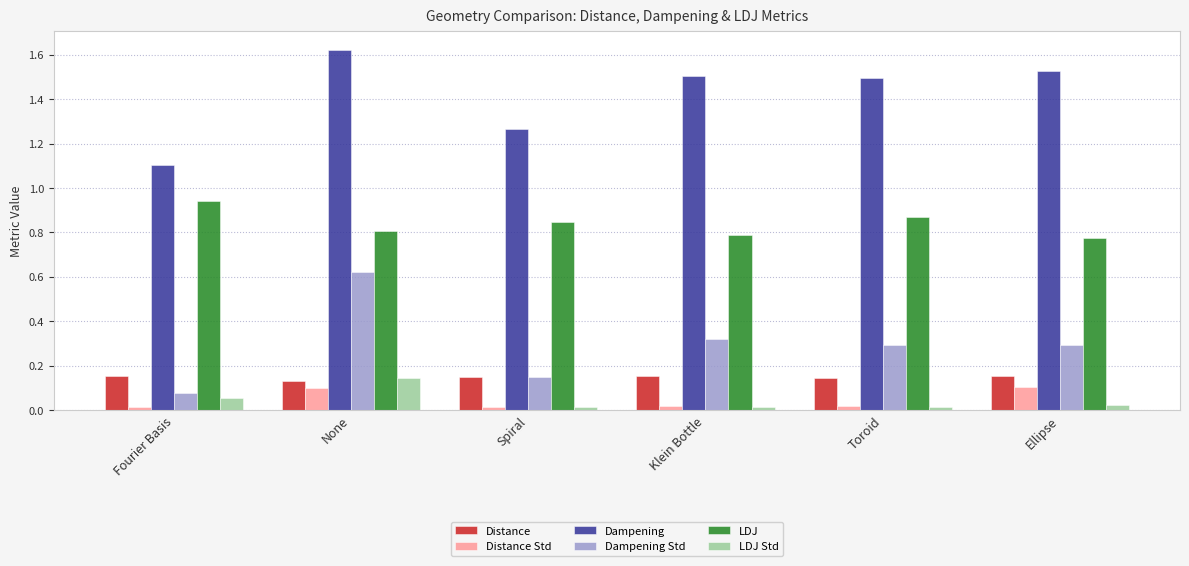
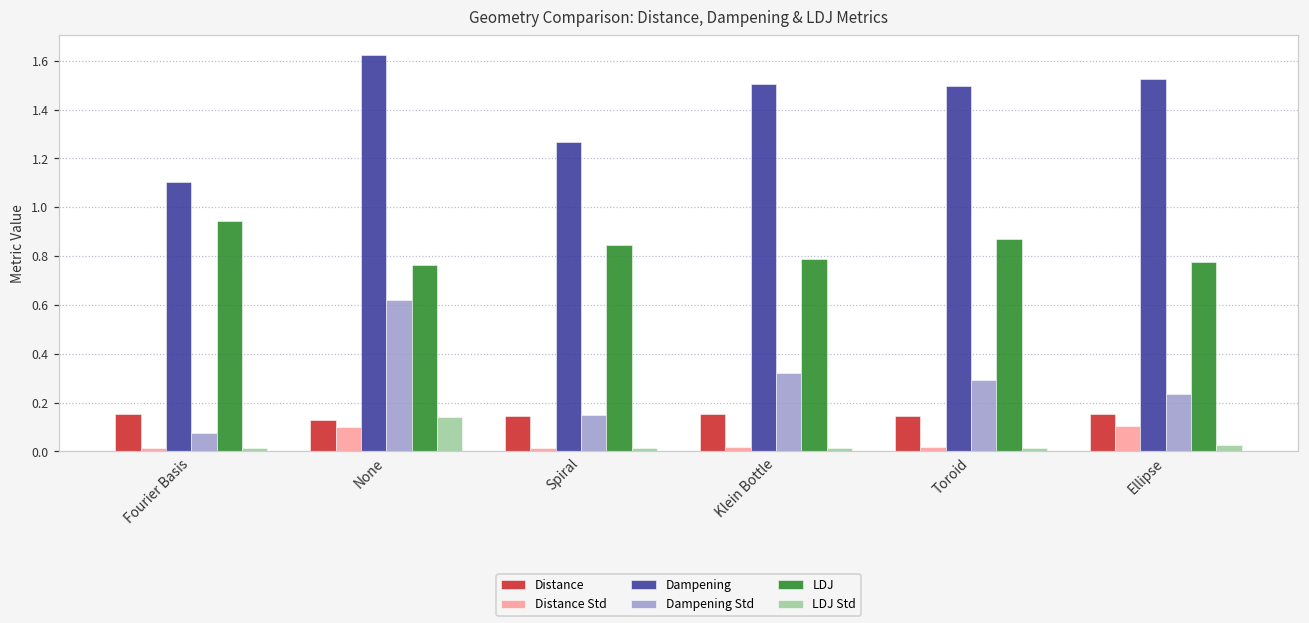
  {
    "Distance": {
      "Fourier Basis": 0.15,
      "None": 0.13,
      "Spiral": 0.15,
      "Klein Bottle": 0.15,
      "Toroid": 0.14,
      "Ellipse": 0.15
    },
    "Distance Std": {
      "Fourier Basis": 0.01,
      "None": 0.10,
      "Spiral": 0.01,
      "Klein Bottle": 0.02,
      "Toroid": 0.02,
      "Ellipse": 0.10
    },
    "Dampening": {
      "Fourier Basis": 1.10,
      "None": 1.62,
      "Spiral": 1.27,
      "Klein Bottle": 1.50,
      "Toroid": 1.50,
      "Ellipse": 1.53
    },
    "Dampening Std": {
      "Fourier Basis": 0.08,
      "None": 0.62,
      "Spiral": 0.15,
      "Klein Bottle": 0.32,
      "Toroid": 0.29,
-     "Ellipse": 0.29
+     "Ellipse": 0.23
    },
    "LDJ": {
      "Fourier Basis": 0.94,
-     "None": 0.81,
+     "None": 0.76,
      "Spiral": 0.85,
      "Klein Bottle": 0.79,
      "Toroid": 0.87,
      "Ellipse": 0.77
    },
    "LDJ Std": {
-     "Fourier Basis": 0.05,
+     "Fourier Basis": 0.01,
      "None": 0.14,
      "Spiral": 0.01,
      "Klein Bottle": 0.02,
      "Toroid": 0.01,
      "Ellipse": 0.02
    }
  }
